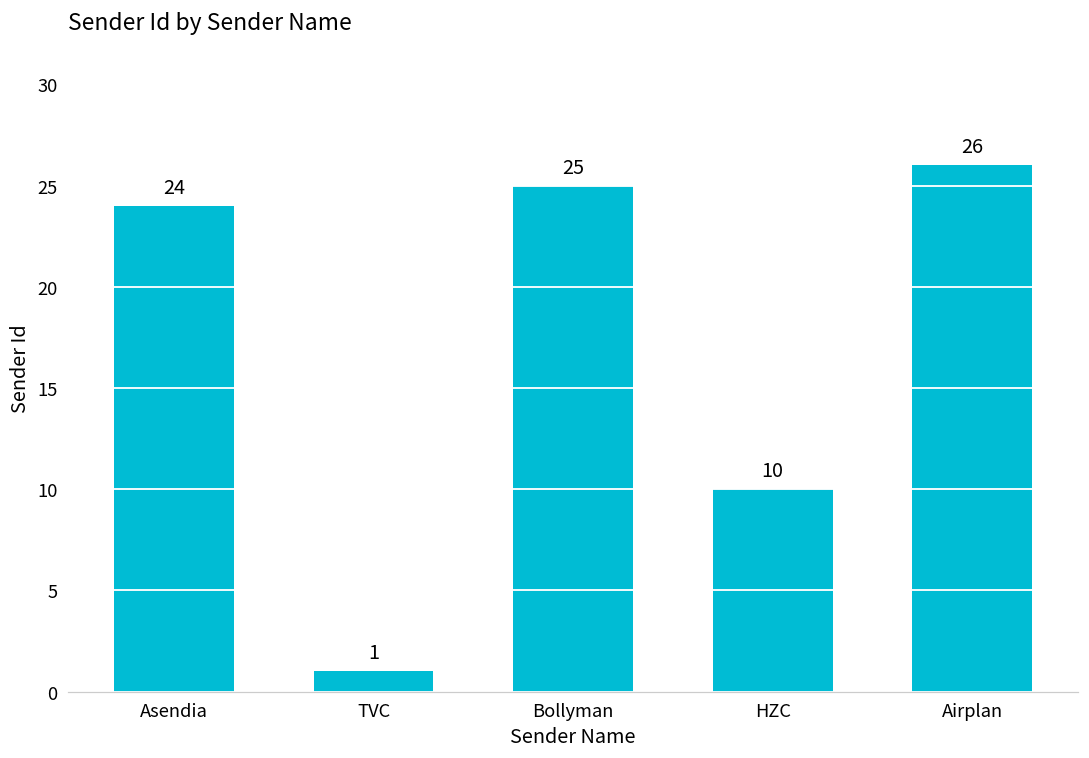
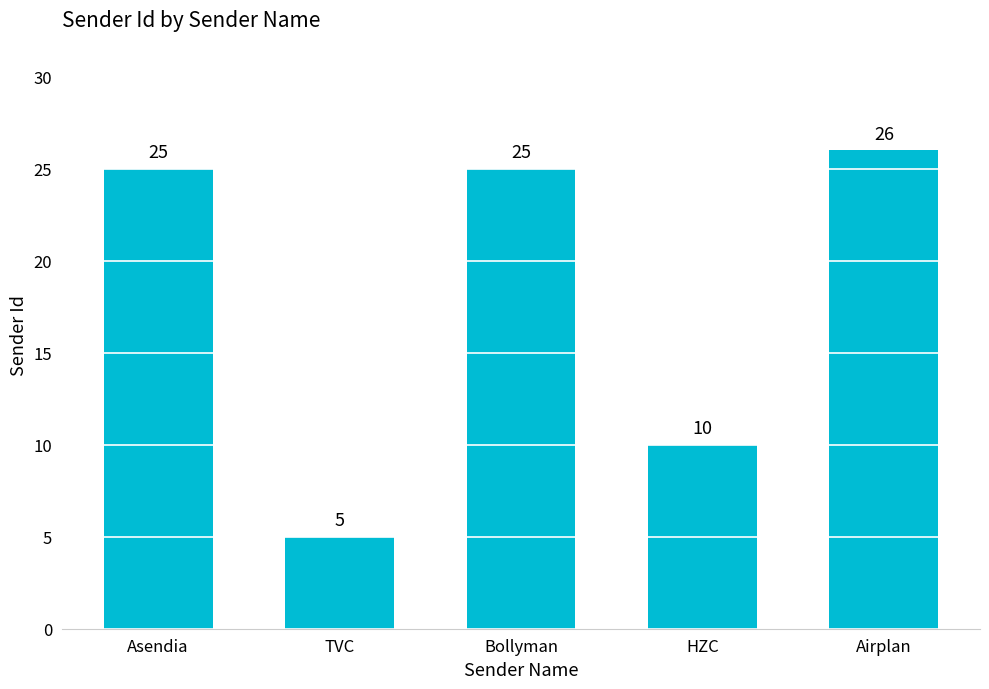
  {
-   "Asendia": 24,
-   "TVC": 1,
+   "Asendia": 25,
+   "TVC": 5,
    "Bollyman": 25,
    "HZC": 10,
    "Airplan": 26
  }
